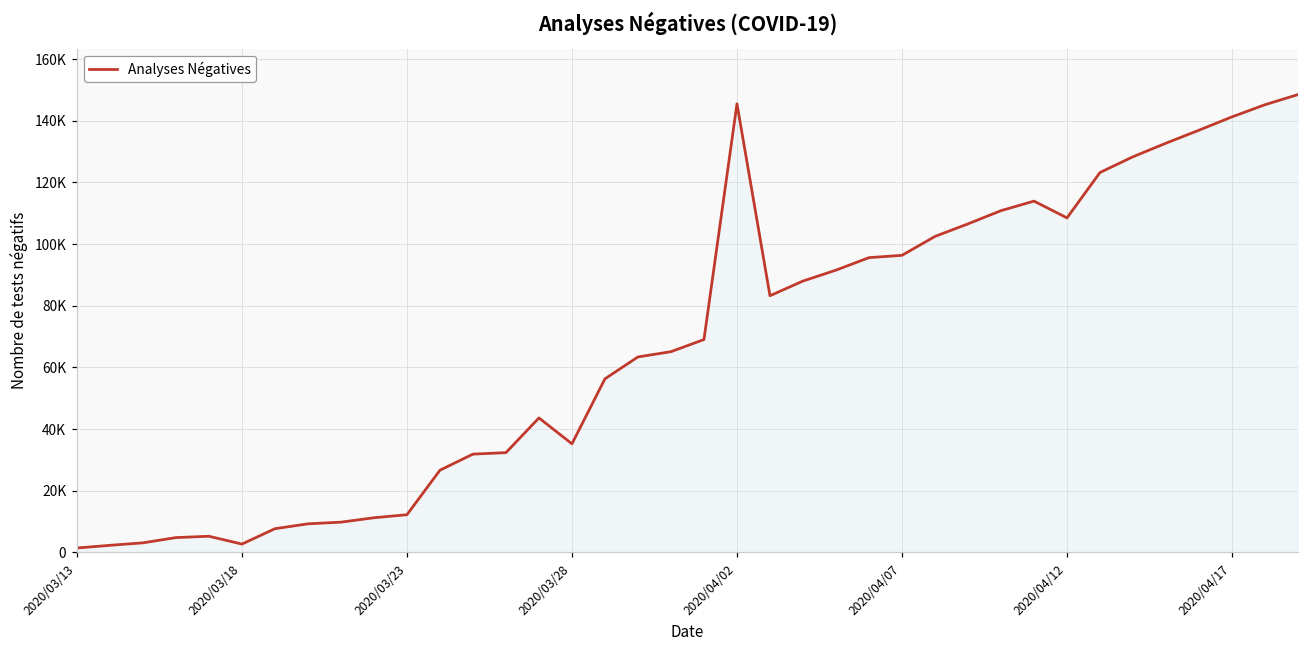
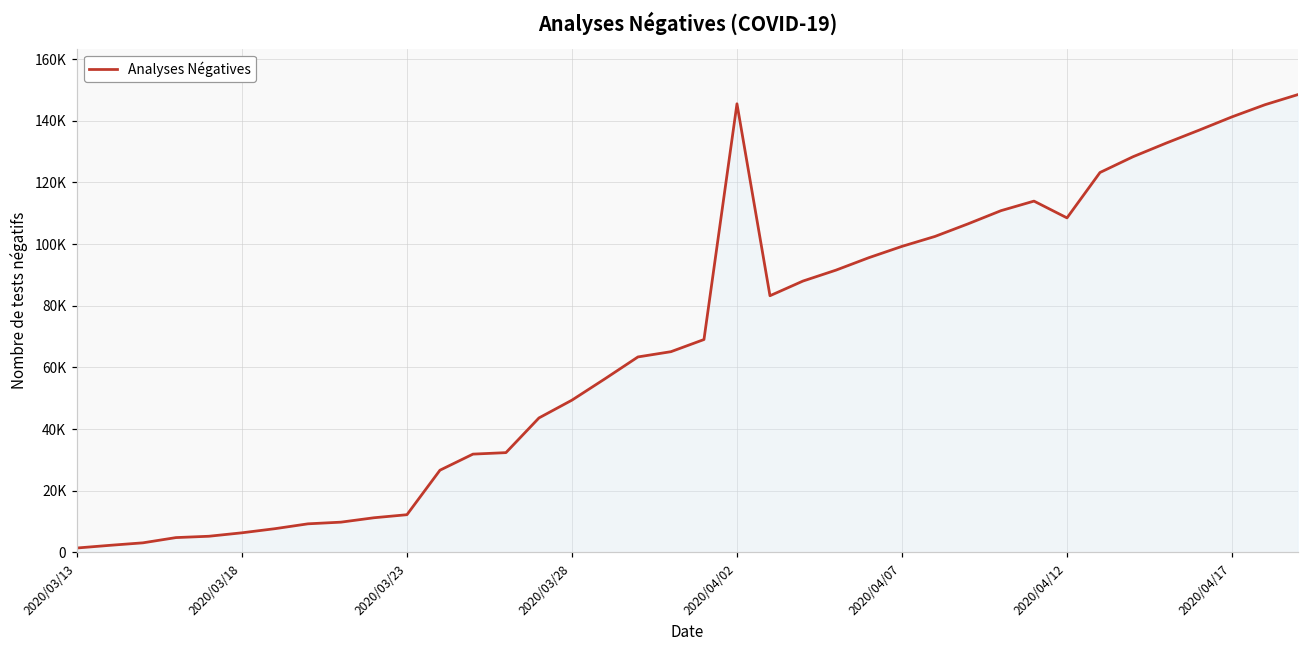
  {
    "2020/03/13": 1000,
-   "2020/03/18": 3000,
+   "2020/03/18": 6000,
    "2020/03/23": 12000,
-   "2020/03/28": 35000,
+   "2020/03/28": 49000,
    "2020/04/02": 145000,
-   "2020/04/07": 96000,
+   "2020/04/07": 99000,
    "2020/04/12": 108000,
    "2020/04/17": 141000
  }
